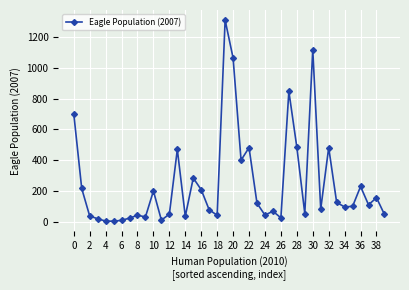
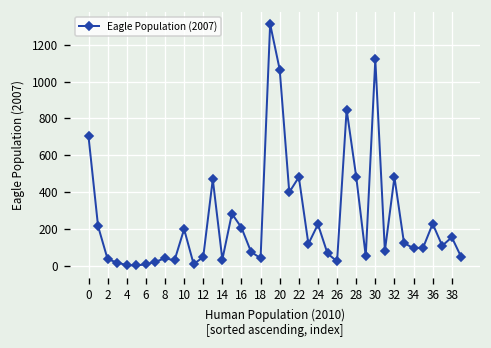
  {
    "0": 700,
    "2": 40,
    "4": 0,
    "6": 10,
    "8": 40,
    "10": 200,
    "12": 50,
    "14": 40,
    "16": 210,
    "18": 40,
    "20": 1070,
    "22": 480,
-   "24": 40,
+   "24": 230,
    "26": 30,
    "28": 490,
    "30": 1120,
    "32": 480,
    "34": 100,
    "36": 230,
    "38": 160
  }
